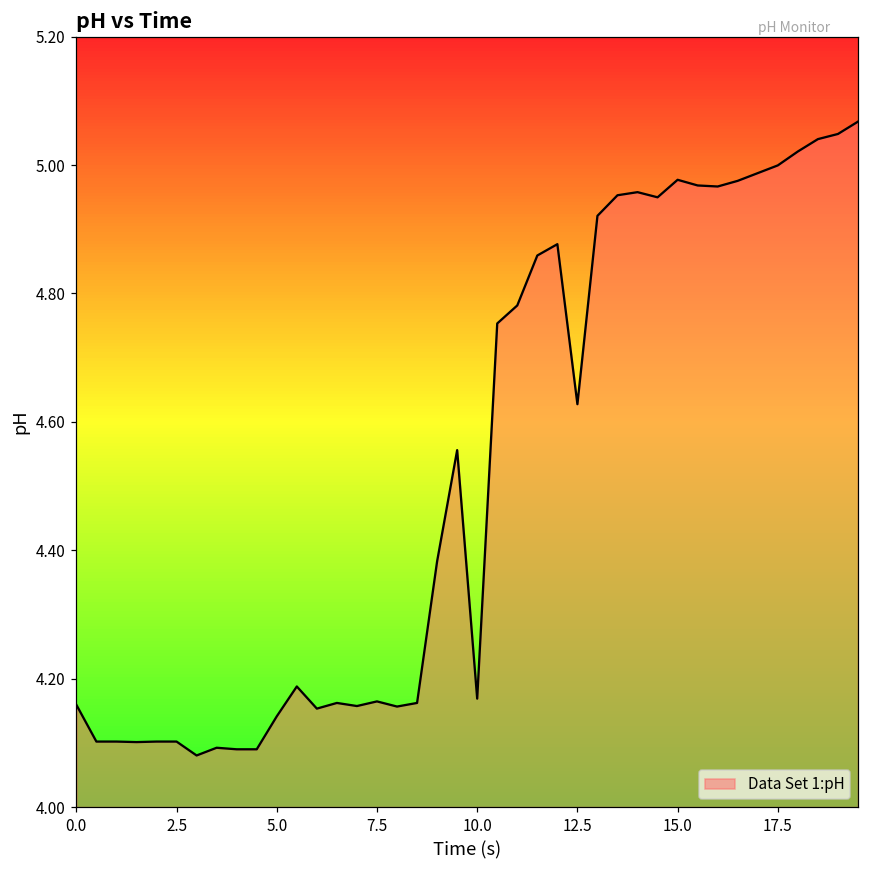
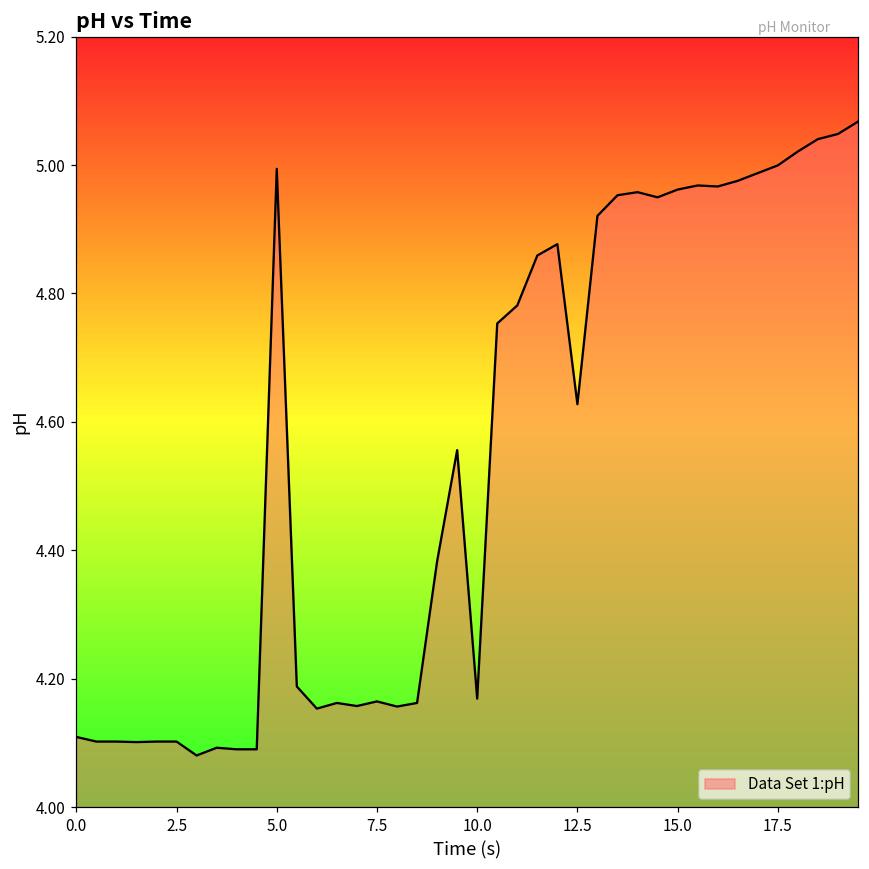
  {
-   "0.0": 4.16,
+   "0.0": 4.11,
    "2.5": 4.10,
-   "5.0": 4.14,
+   "5.0": 4.99,
    "7.5": 4.16,
    "10.0": 4.17,
    "12.5": 4.63,
-   "15.0": 4.98,
+   "15.0": 4.96,
    "17.5": 5.00
  }
